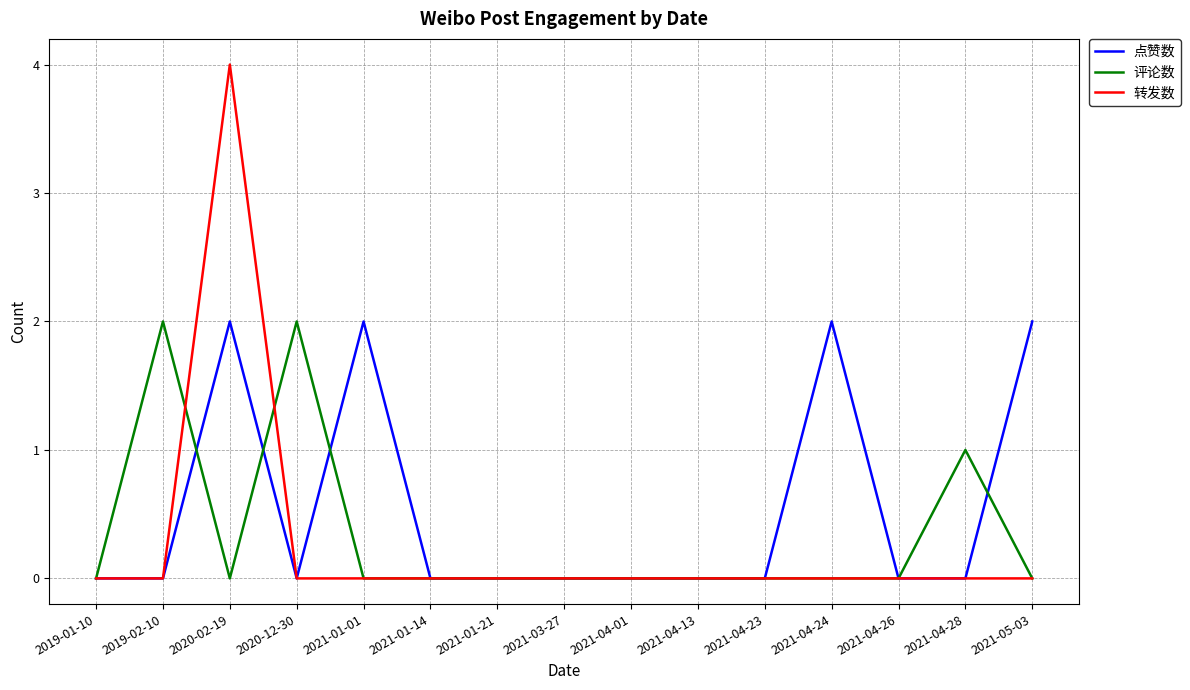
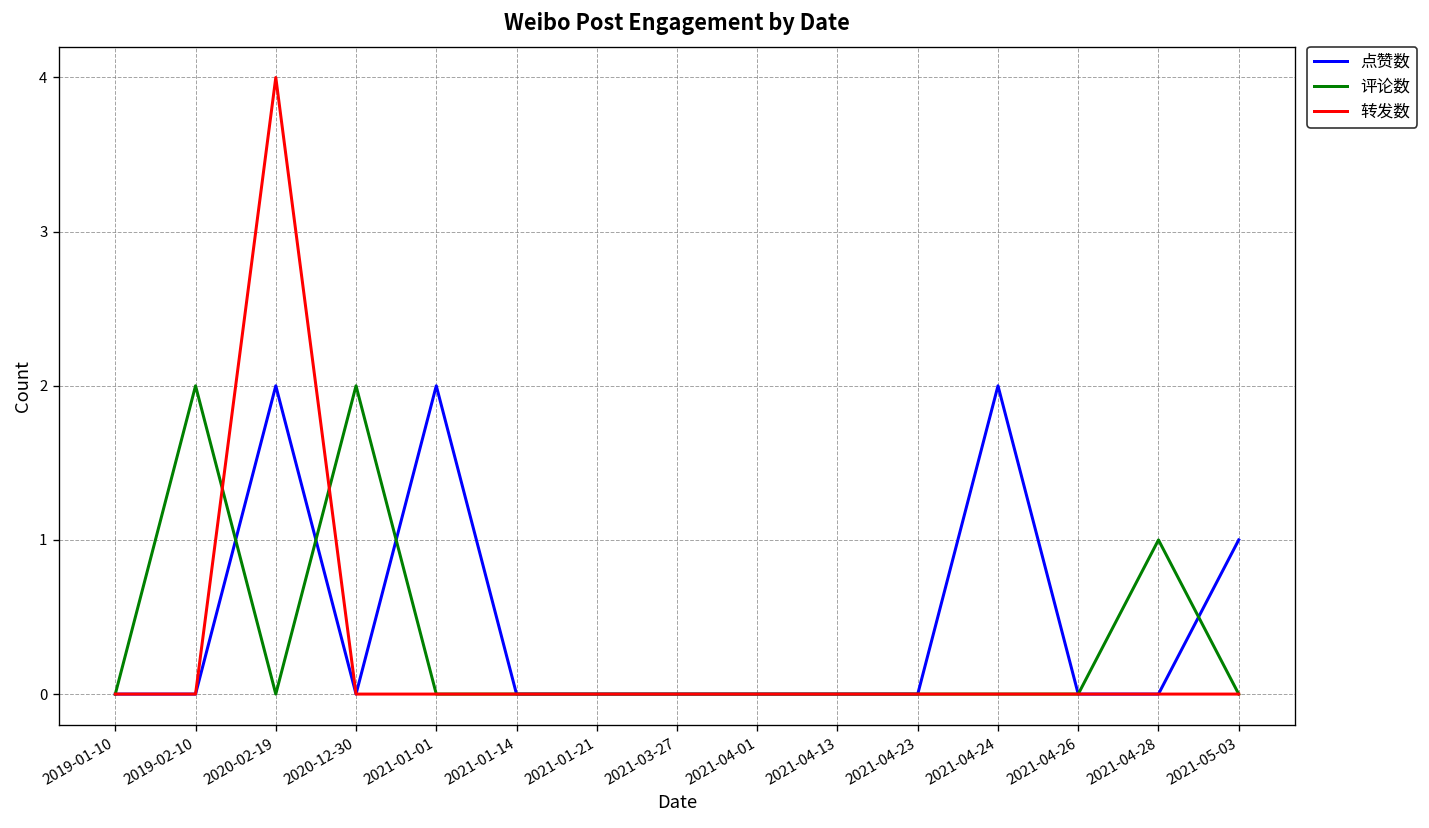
  {
    "点赞数": {
      "2020-02-19": 2,
      "2021-01-01": 2,
      "2021-04-24": 2,
-     "2021-05-03": 2
+     "2021-05-03": 1
    },
    "评论数": {
      "2019-02-10": 2,
      "2020-02-19": 0,
      "2020-12-30": 2,
      "2021-04-28": 1
    },
    "转发数": {
      "2020-02-19": 4
    }
  }
